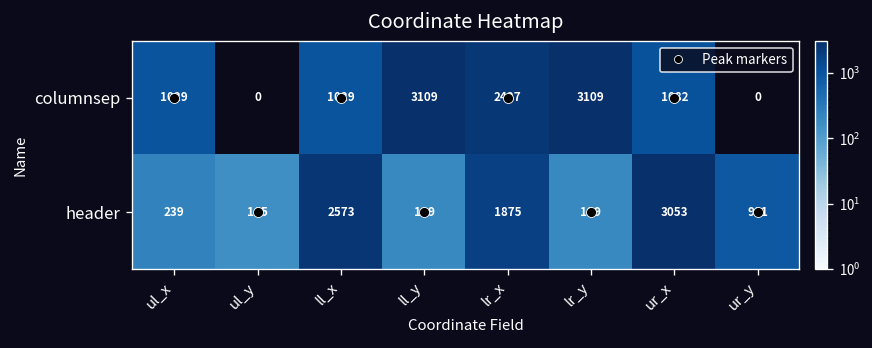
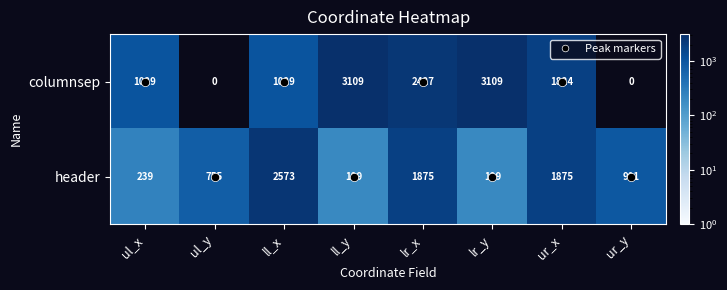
  {
    "columnsep": {
      "ul_y": 0,
      "ll_y": 3109,
      "lr_y": 3109,
-     "ur_x": 1082,
+     "ur_x": 1824,
      "ur_y": 0
    },
    "header": {
      "ul_x": 239,
-     "ul_y": 165,
+     "ul_y": 755,
      "ll_x": 2573,
      "lr_x": 1875,
-     "ur_x": 3053
+     "ur_x": 1875
    }
  }
